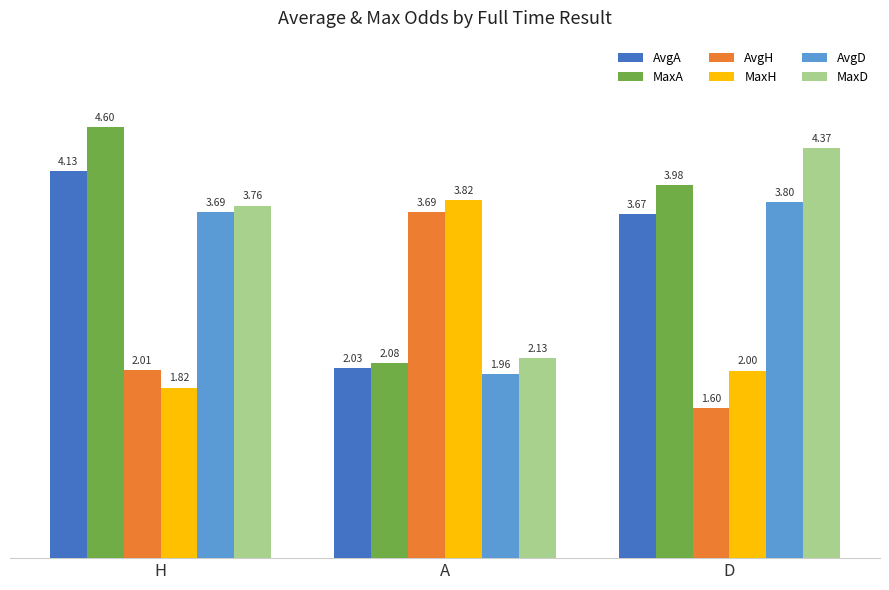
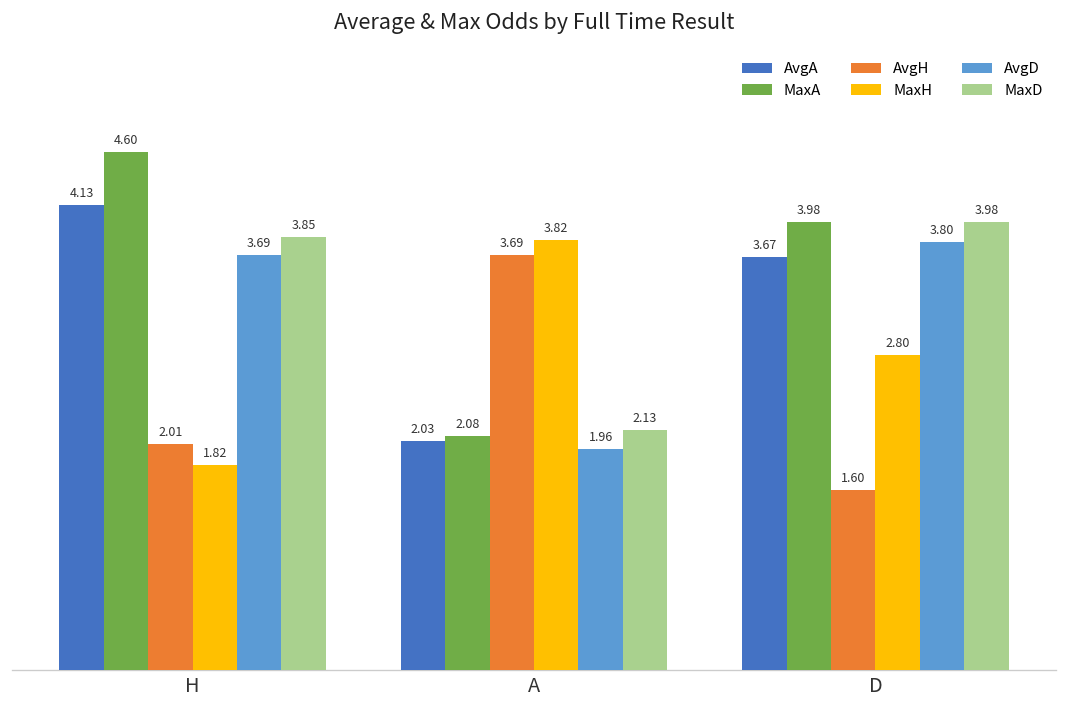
  {
    "MaxA": {
      "H": 4.60,
      "A": 2.08,
      "D": 3.98
    },
    "AvgH": {
      "H": 2.01,
      "A": 3.69,
      "D": 1.60
    },
    "MaxH": {
      "H": 1.82,
      "A": 3.82,
-     "D": 2.00
+     "D": 2.80
    },
    "MaxD": {
-     "H": 3.76,
+     "H": 3.85,
      "A": 2.13,
-     "D": 4.37
+     "D": 3.98
    }
  }
